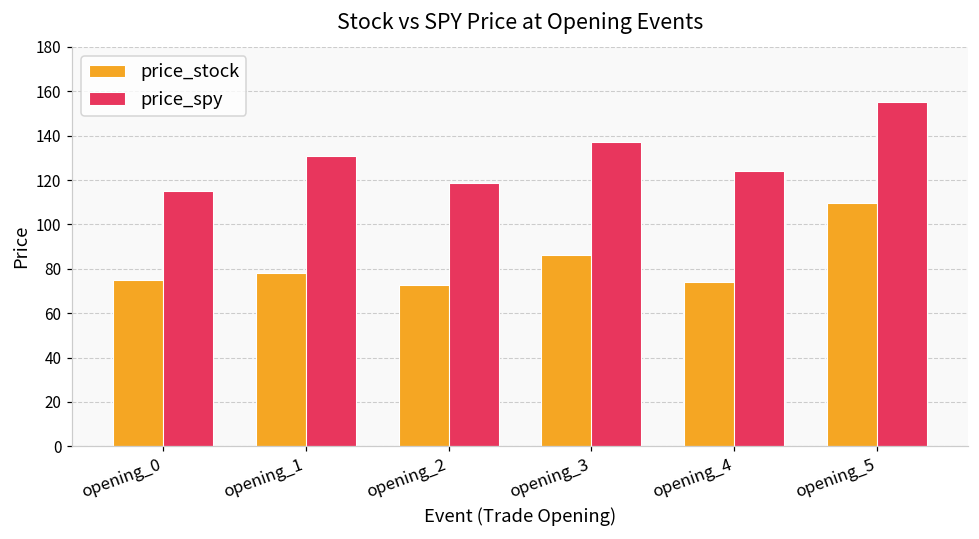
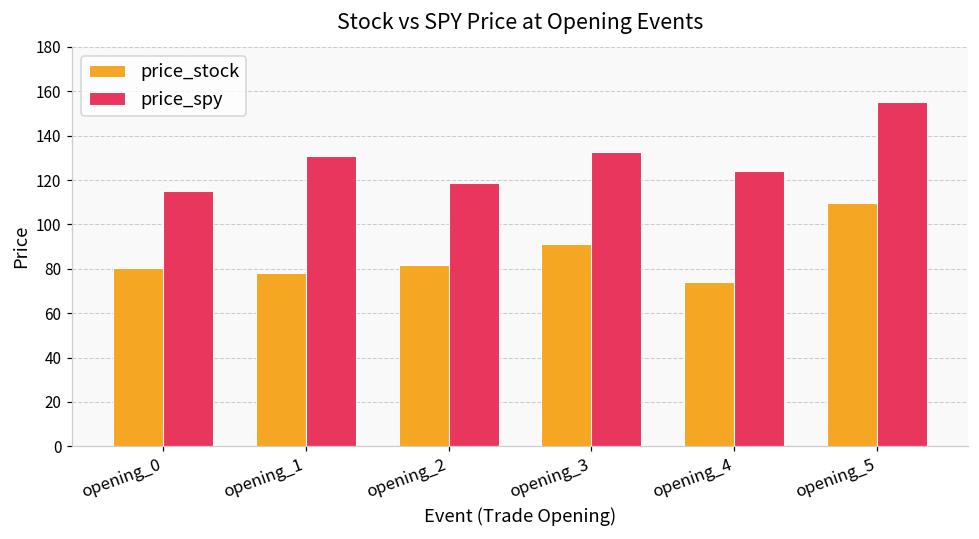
  {
    "price_stock": {
-     "opening_0": 75,
+     "opening_0": 80,
      "opening_1": 78,
-     "opening_2": 73,
-     "opening_3": 86,
+     "opening_2": 82,
+     "opening_3": 91,
      "opening_4": 74,
      "opening_5": 110
    },
    "price_spy": {
      "opening_0": 115,
      "opening_1": 131,
      "opening_2": 119,
-     "opening_3": 137,
+     "opening_3": 133,
      "opening_4": 124,
      "opening_5": 155
    }
  }
